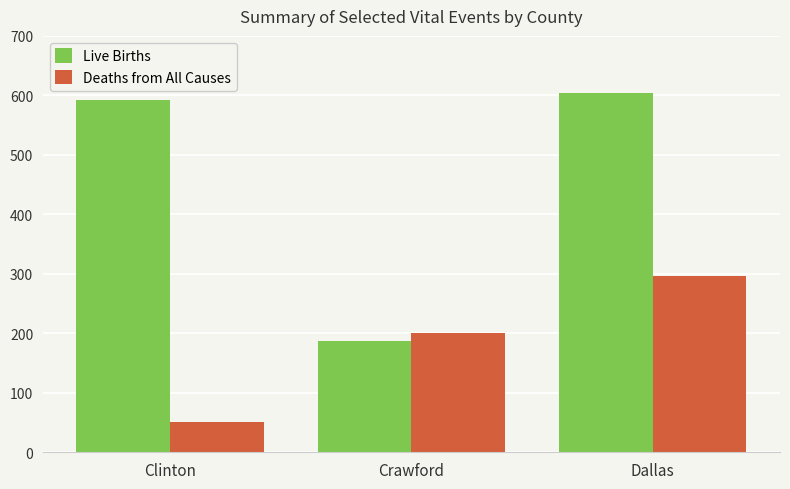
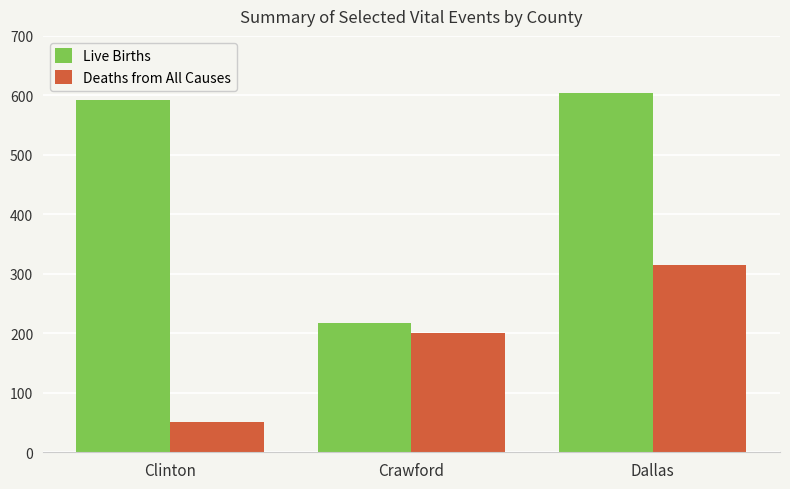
  {
    "Live Births": {
      "Clinton": 590,
-     "Crawford": 190,
+     "Crawford": 220,
      "Dallas": 600
    },
    "Deaths from All Causes": {
      "Clinton": 50,
      "Crawford": 200,
-     "Dallas": 300
+     "Dallas": 320
    }
  }
